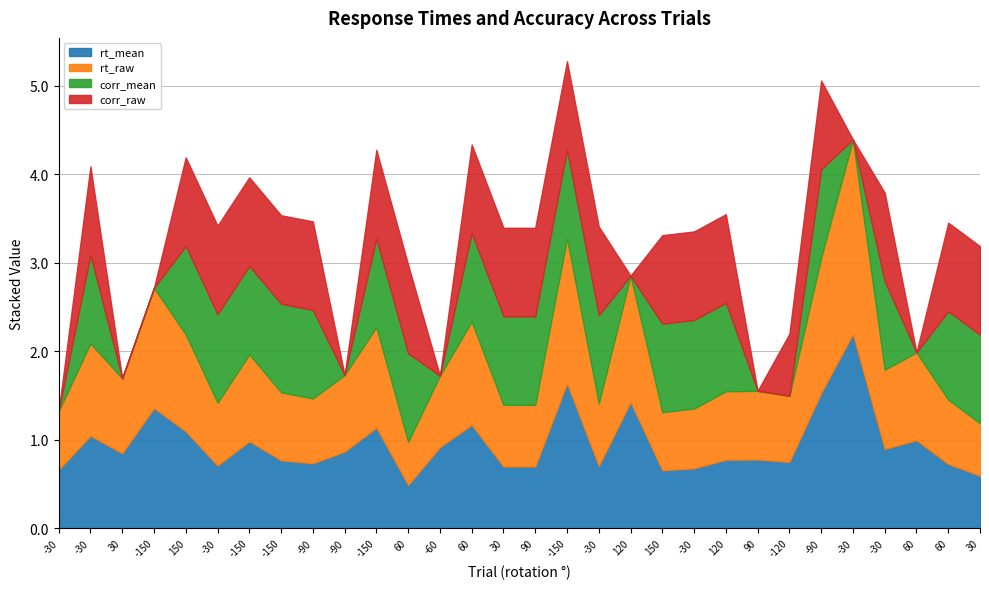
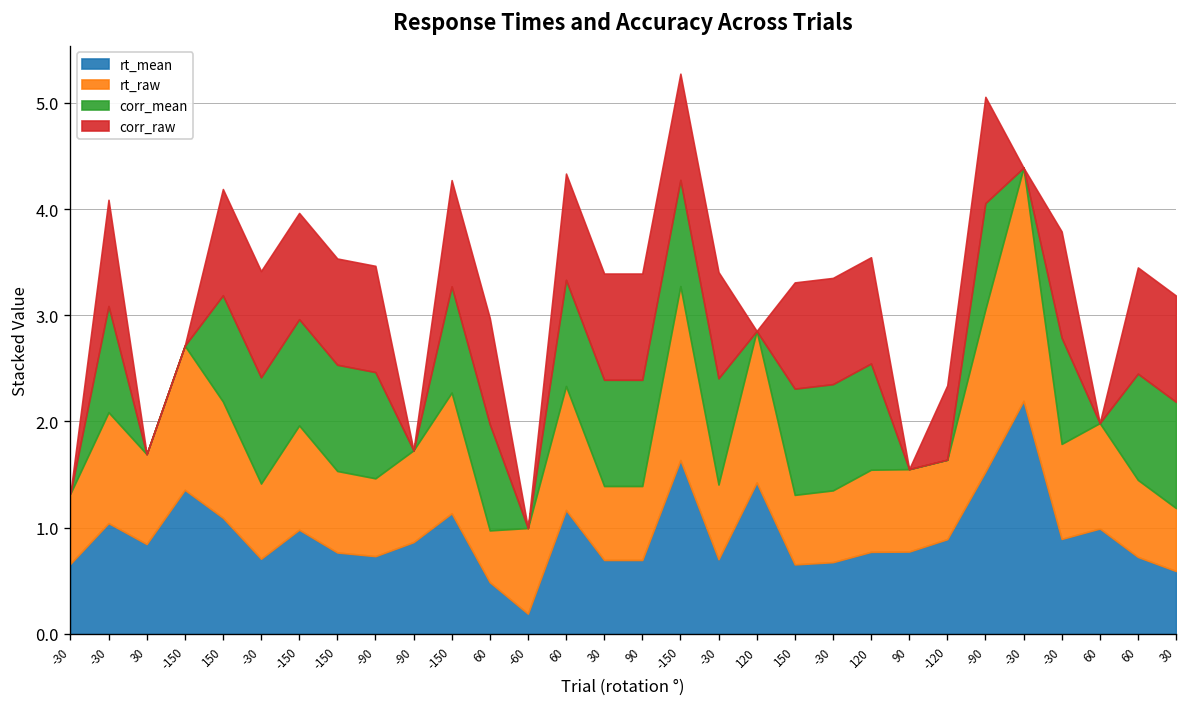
  {
    "rt_mean": {
-     "-60": 0.9,
-     "-120": 0.7
+     "-60": 0.2,
+     "-120": 0.9
    },
    "corr_raw": {
      "-120": 0.7
    }
  }
